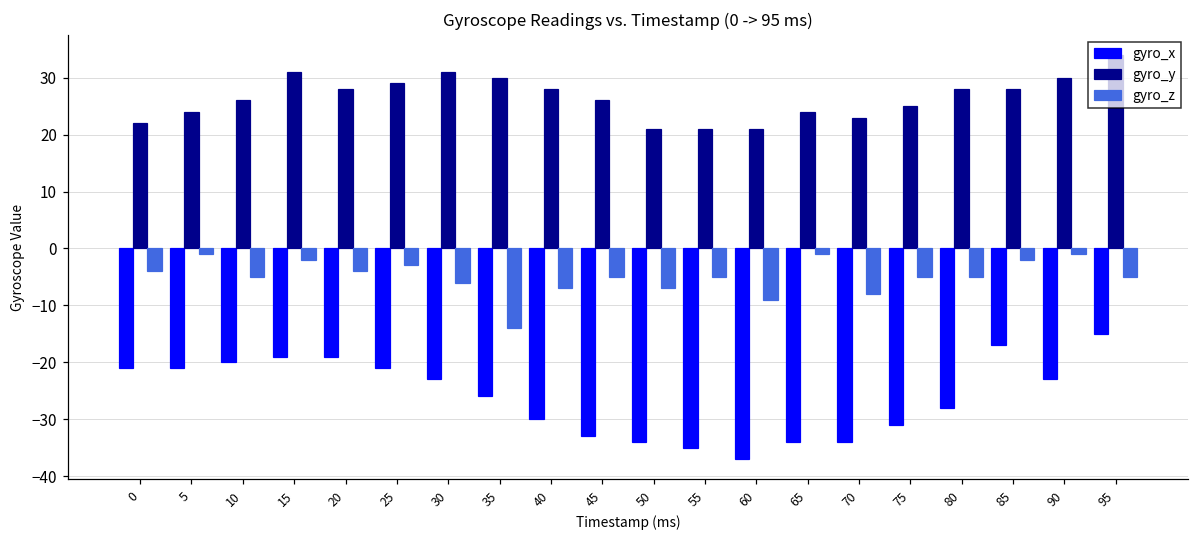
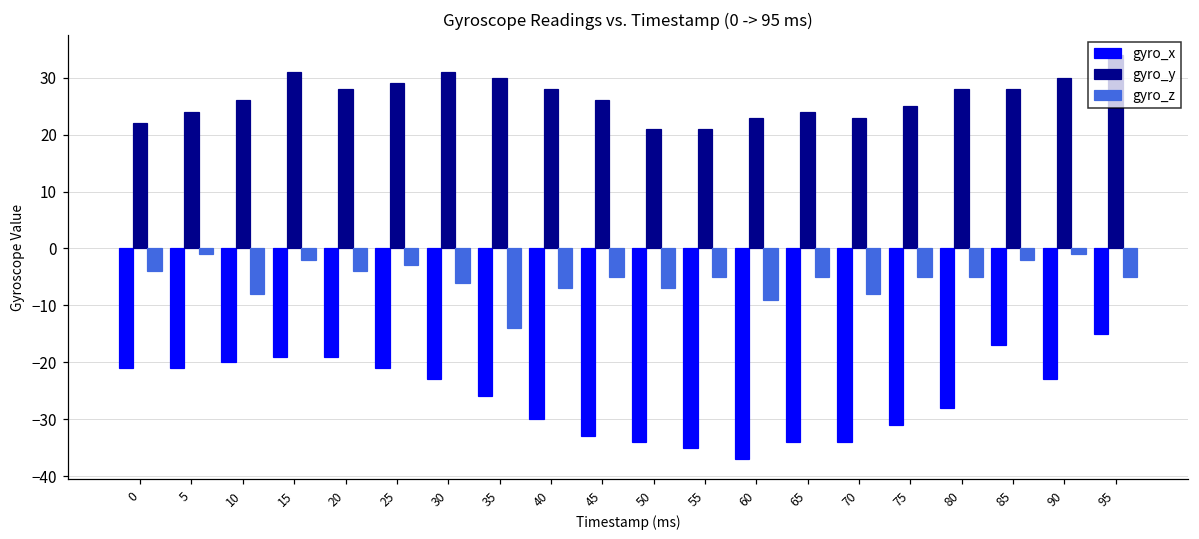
  {
    "gyro_x": {
      "0": -21,
      "5": -21,
      "10": -20,
      "15": -19,
      "20": -19,
      "25": -21,
      "30": -23,
      "35": -26,
      "40": -30,
      "45": -33,
      "50": -34,
      "55": -35,
      "60": -37,
      "65": -34,
      "70": -34,
      "75": -31,
      "80": -28,
      "85": -17,
      "90": -23,
      "95": -15
    },
    "gyro_y": {
      "0": 22,
      "5": 24,
      "10": 26,
      "15": 31,
      "20": 28,
      "25": 29,
      "30": 31,
      "35": 30,
      "40": 28,
      "45": 26,
      "50": 21,
      "55": 21,
-     "60": 21,
+     "60": 23,
      "65": 24,
      "70": 23,
      "75": 25,
      "80": 28,
      "85": 28,
      "90": 30
    },
    "gyro_z": {
      "0": -4,
      "5": -1,
-     "10": -5,
+     "10": -8,
      "15": -2,
      "20": -4,
      "25": -3,
      "30": -6,
      "35": -14,
      "40": -7,
      "45": -5,
      "50": -7,
      "55": -5,
      "60": -9,
-     "65": -1,
+     "65": -5,
      "70": -8,
      "75": -5,
      "80": -5,
      "85": -2,
      "90": -1,
      "95": -5
    }
  }
